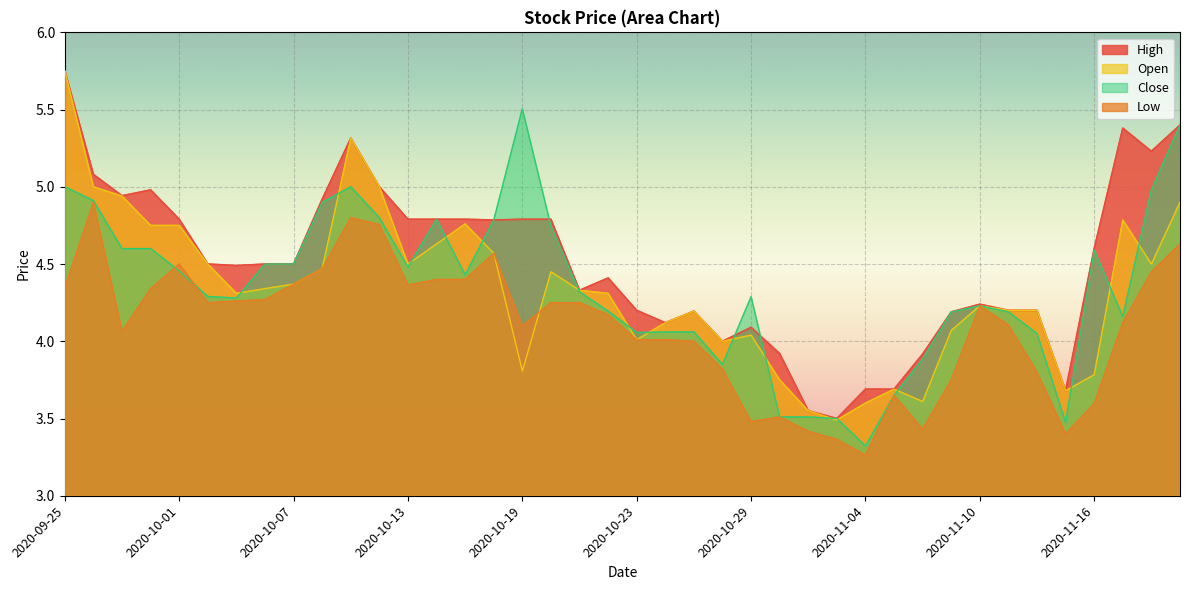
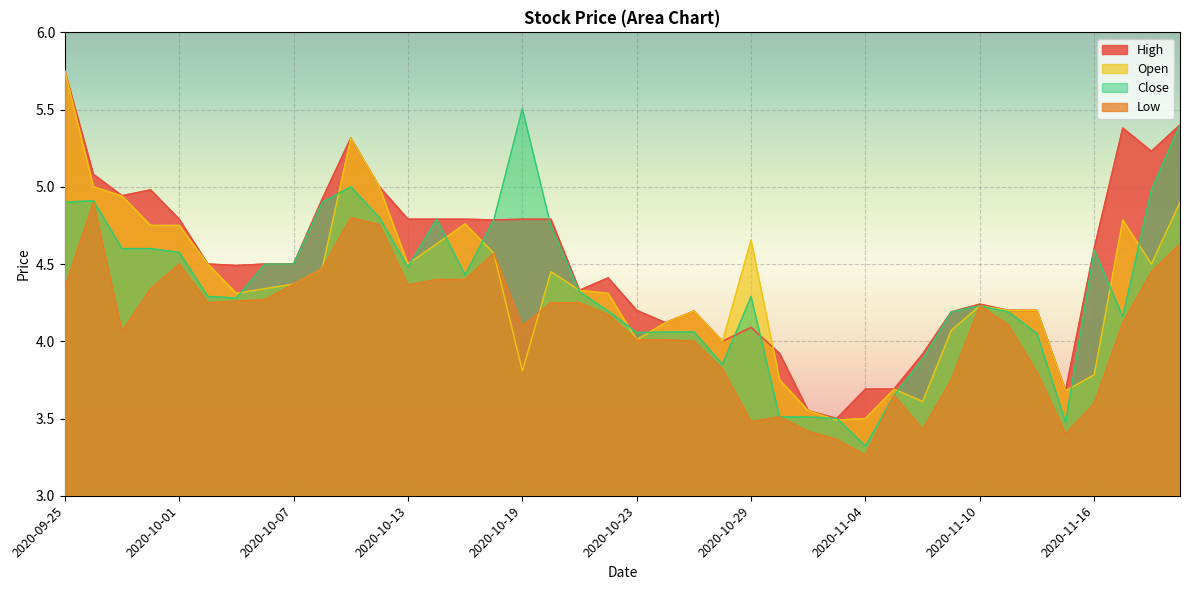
  {
    "Open": {
      "2020-10-01": 4.75,
      "2020-10-13": 4.50,
      "2020-10-19": 3.81,
-     "2020-10-29": 4.04,
-     "2020-11-04": 3.6,
+     "2020-10-29": 4.66,
+     "2020-11-04": 3.5,
      "2020-11-16": 3.78
    },
    "Close": {
-     "2020-09-25": 5.0,
-     "2020-10-01": 4.46,
+     "2020-09-25": 4.9,
+     "2020-10-01": 4.57,
      "2020-10-13": 4.48,
      "2020-10-19": 5.51,
      "2020-10-23": 4.06,
      "2020-10-29": 4.29,
      "2020-11-04": 3.32
    }
  }
